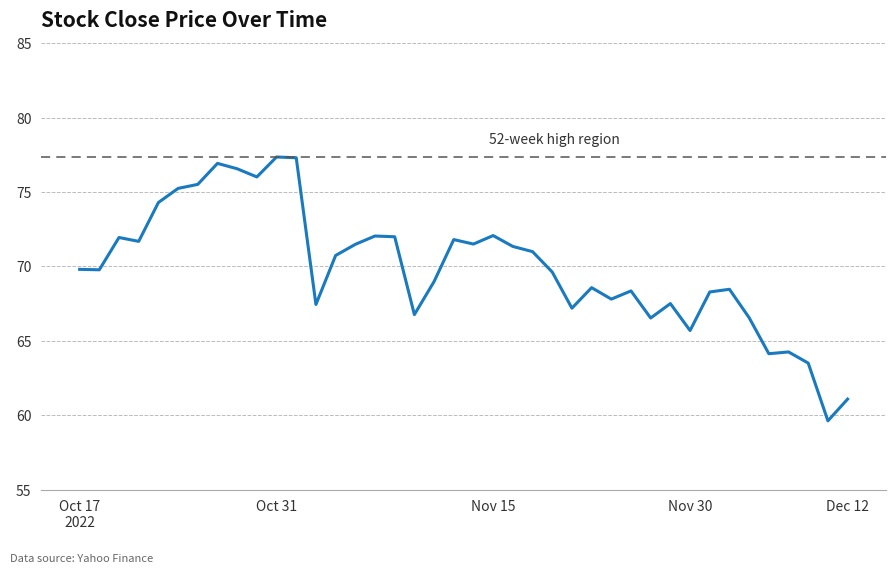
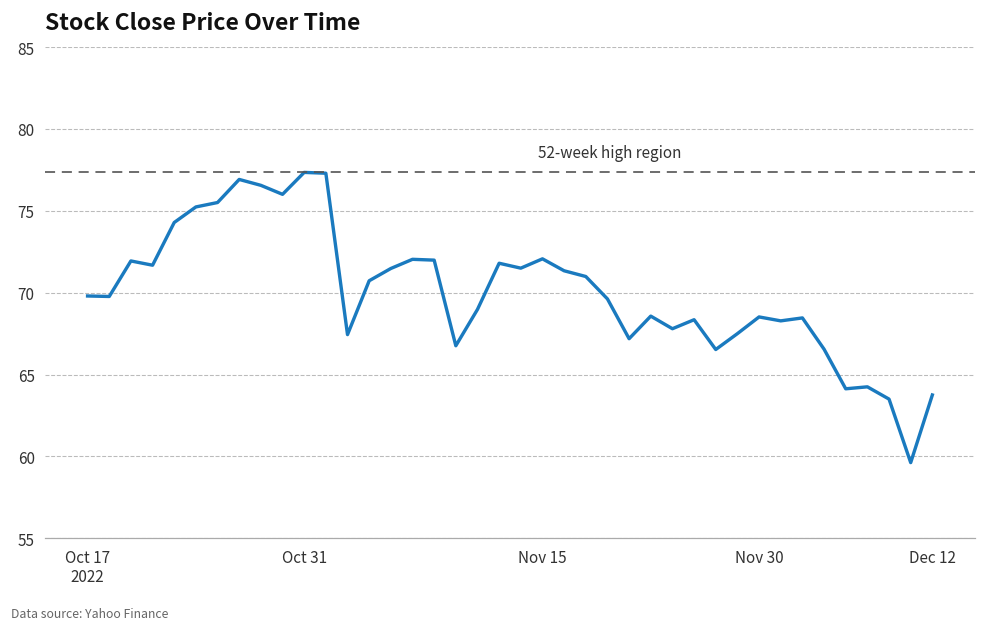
  {
    "Oct 17 2022": 69.8,
    "Oct 31": 77.3,
    "Nov 15": 72.1,
-   "Nov 30": 65.7,
-   "Dec 12": 61.1
+   "Nov 30": 68.5,
+   "Dec 12": 63.8
  }
